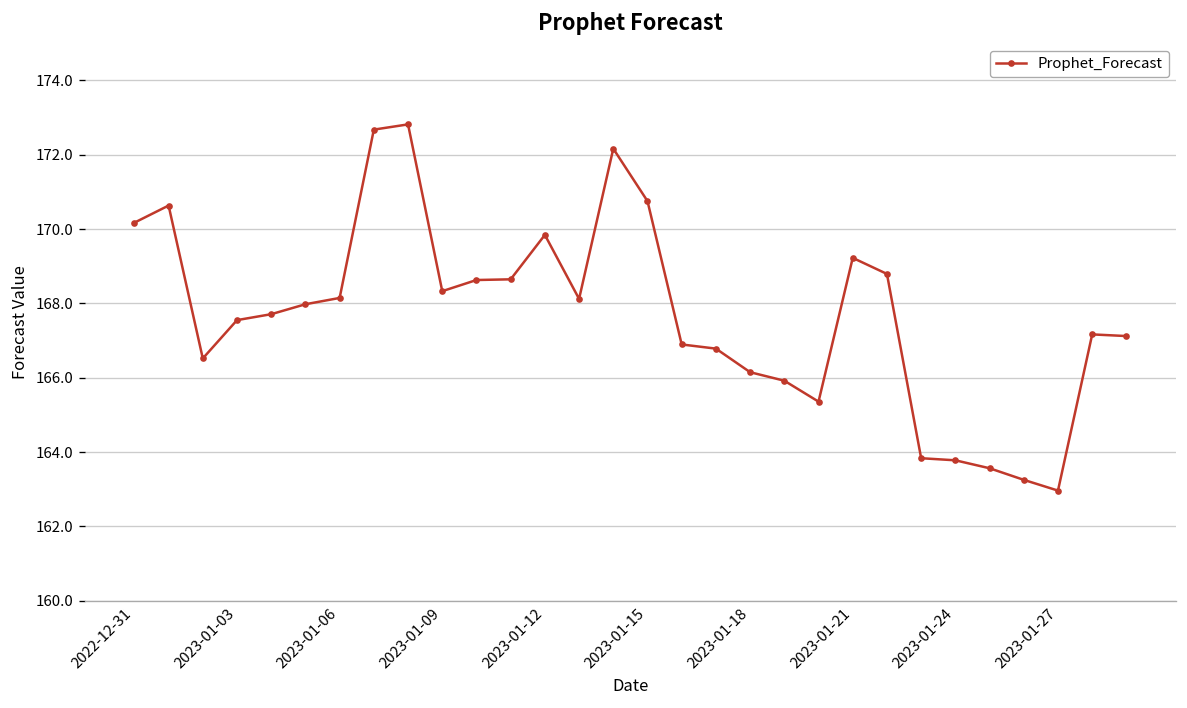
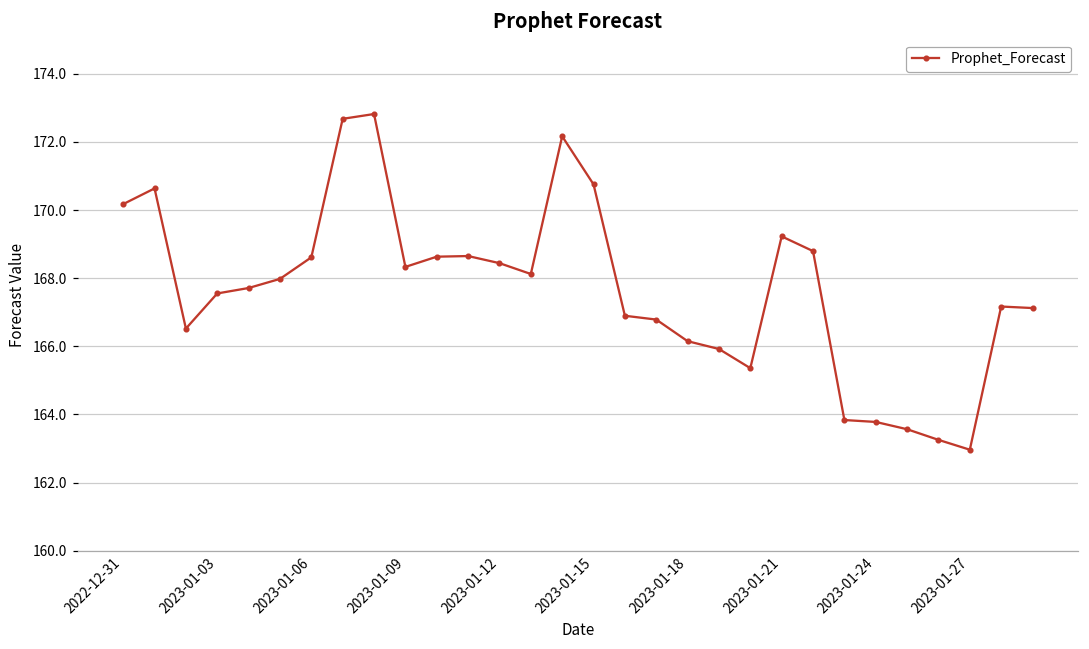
  {
    "2022-12-31": 170.2,
    "2023-01-03": 167.6,
-   "2023-01-06": 168.1,
+   "2023-01-06": 168.6,
    "2023-01-09": 168.3,
-   "2023-01-12": 169.8,
+   "2023-01-12": 168.4,
    "2023-01-15": 170.8,
    "2023-01-18": 166.1,
    "2023-01-21": 169.2,
    "2023-01-24": 163.8,
    "2023-01-27": 163.0
  }
